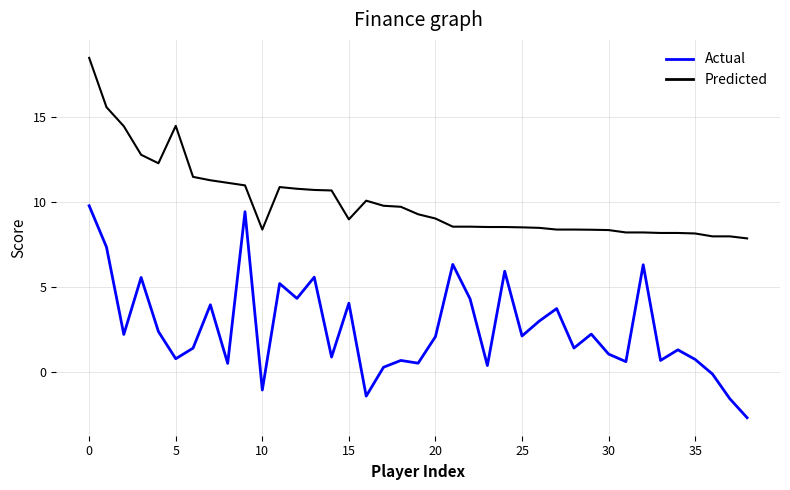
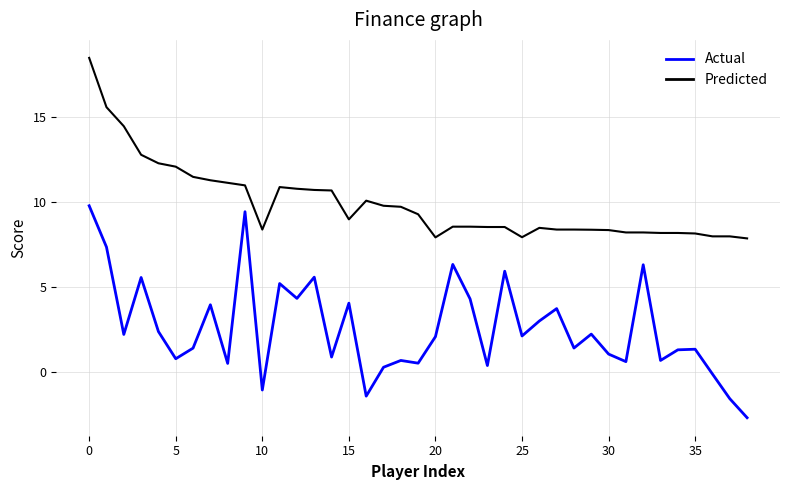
  {
    "Actual": {
      "0": 9.8,
      "5": 0.8,
      "10": -1.0,
      "15": 4.1,
      "20": 2.1,
      "25": 2.1,
      "30": 1.1,
-     "35": 0.8
+     "35": 1.4
    },
    "Predicted": {
      "0": 18.5,
-     "5": 14.5,
+     "5": 12.1,
      "10": 8.4,
      "15": 9.0,
-     "20": 9.1,
-     "25": 8.5,
+     "20": 7.9,
+     "25": 8.0,
      "30": 8.4,
      "35": 8.2
    }
  }
